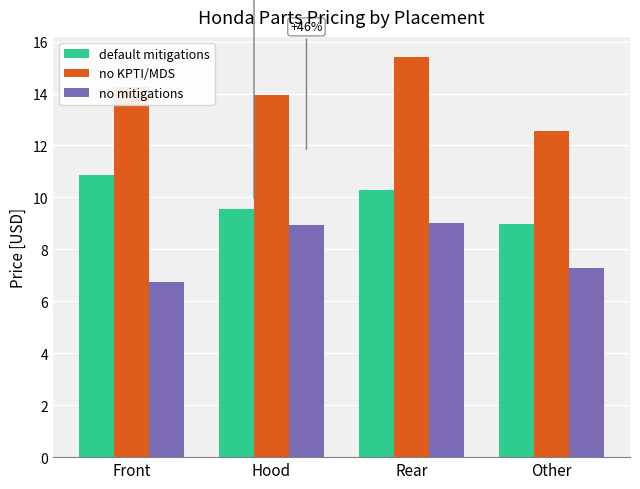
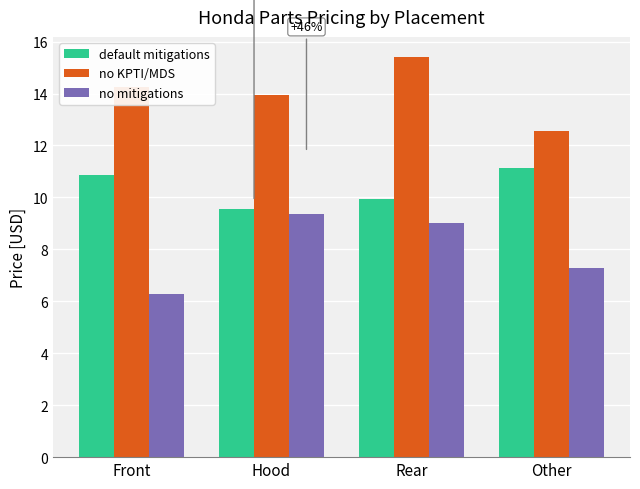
  {
    "default mitigations": {
      "Front": 10.9,
      "Hood": 9.6,
-     "Rear": 10.3,
-     "Other": 9.0
+     "Rear": 10.0,
+     "Other": 11.1
    },
    "no KPTI/MDS": {
      "Rear": 15.4,
      "Other": 12.6
    },
    "no mitigations": {
-     "Front": 6.8,
-     "Hood": 8.9,
+     "Front": 6.3,
+     "Hood": 9.4,
      "Rear": 9.0,
      "Other": 7.3
    }
  }
